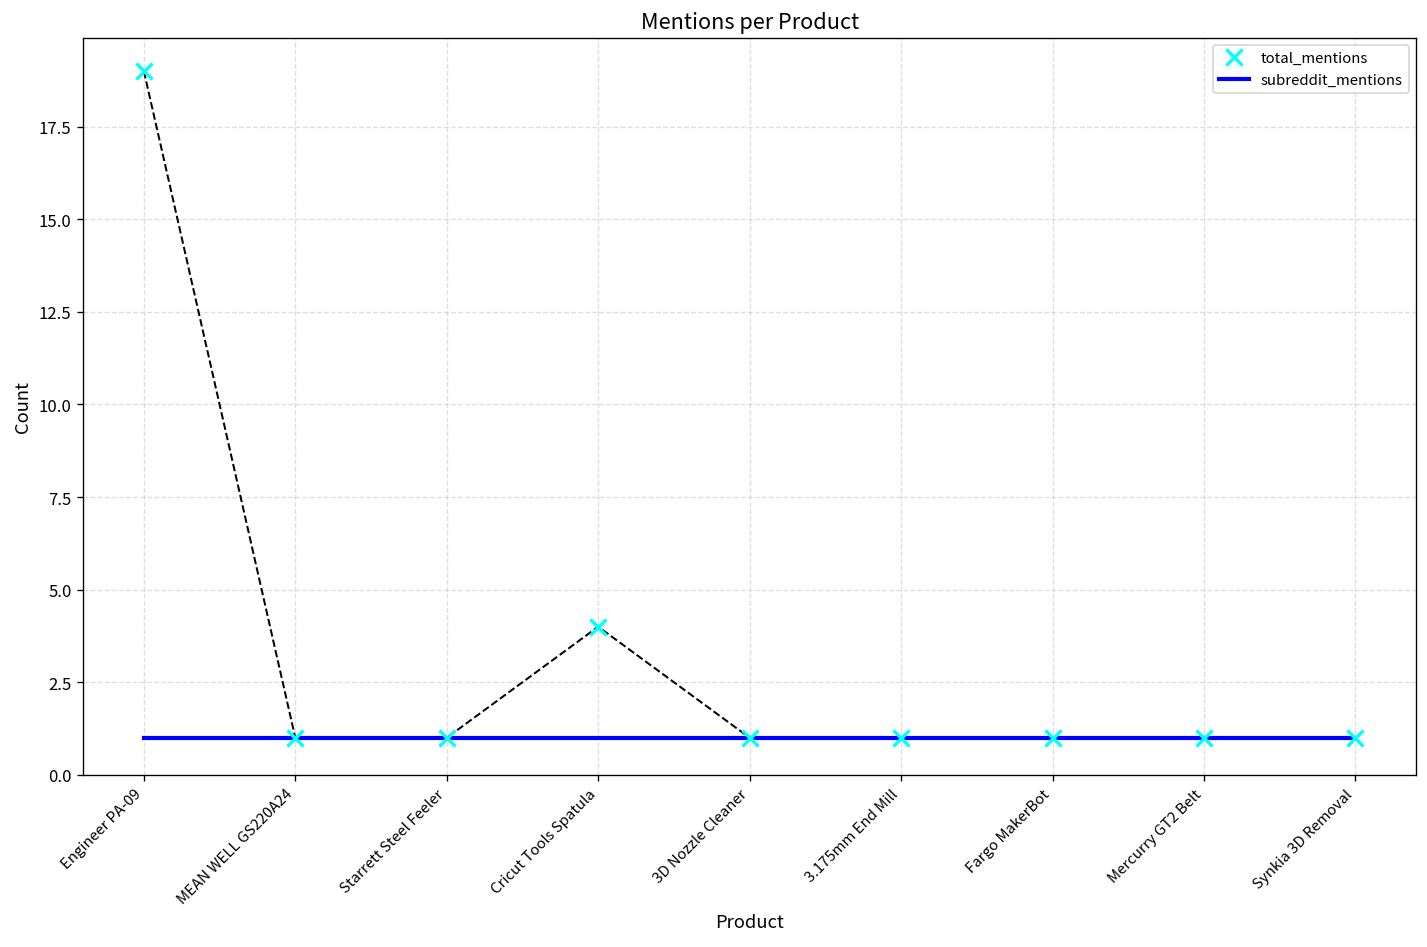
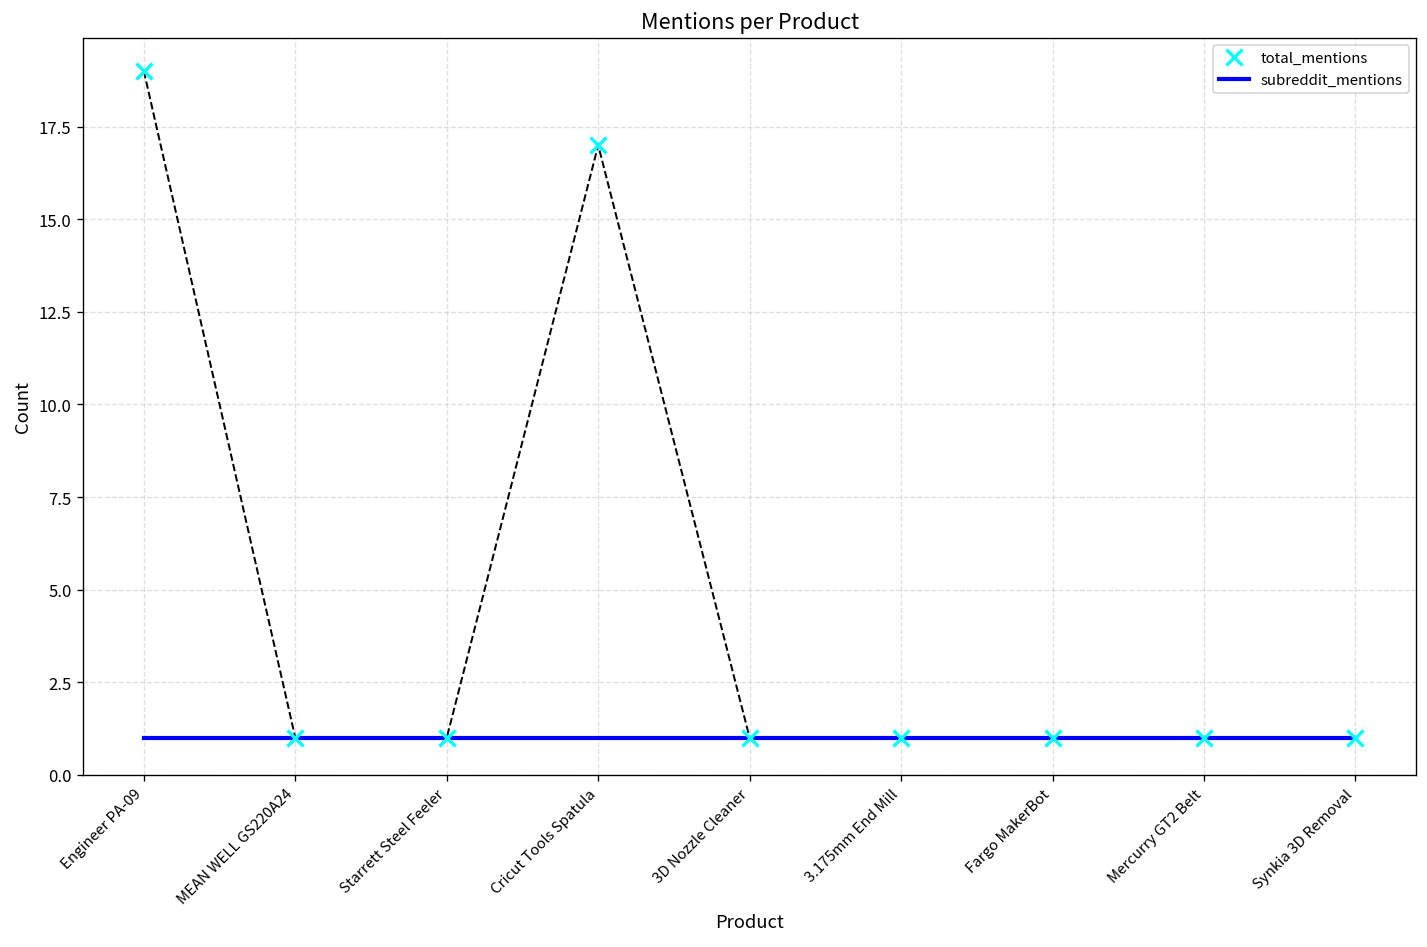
  {
    "total_mentions": {
      "Engineer PA-09": 19,
-     "Cricut Tools Spatula": 4
+     "Cricut Tools Spatula": 17
    },
    "subreddit_mentions": {
      "Engineer PA-09": 1,
      "Cricut Tools Spatula": 1
    }
  }
